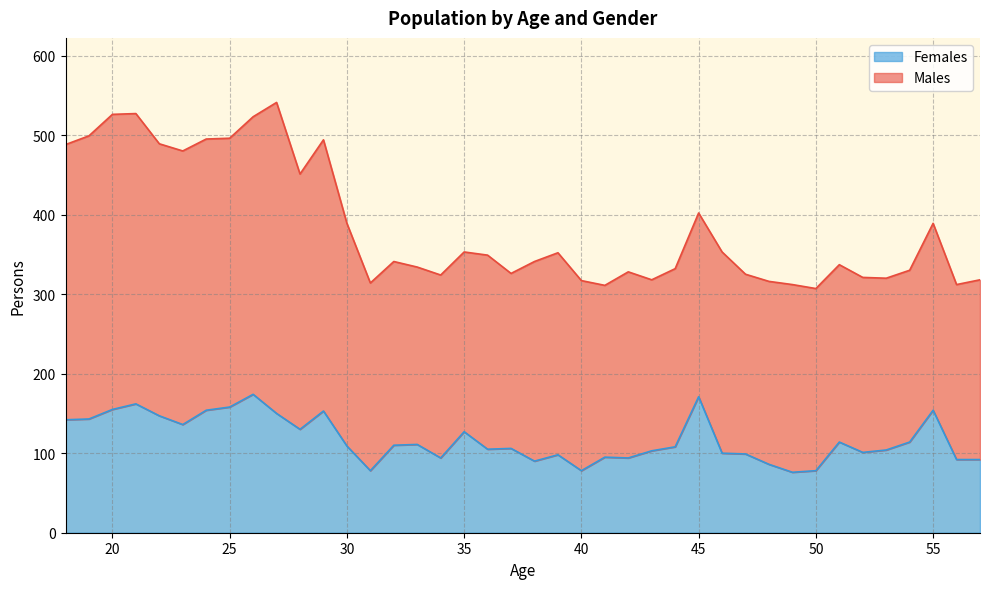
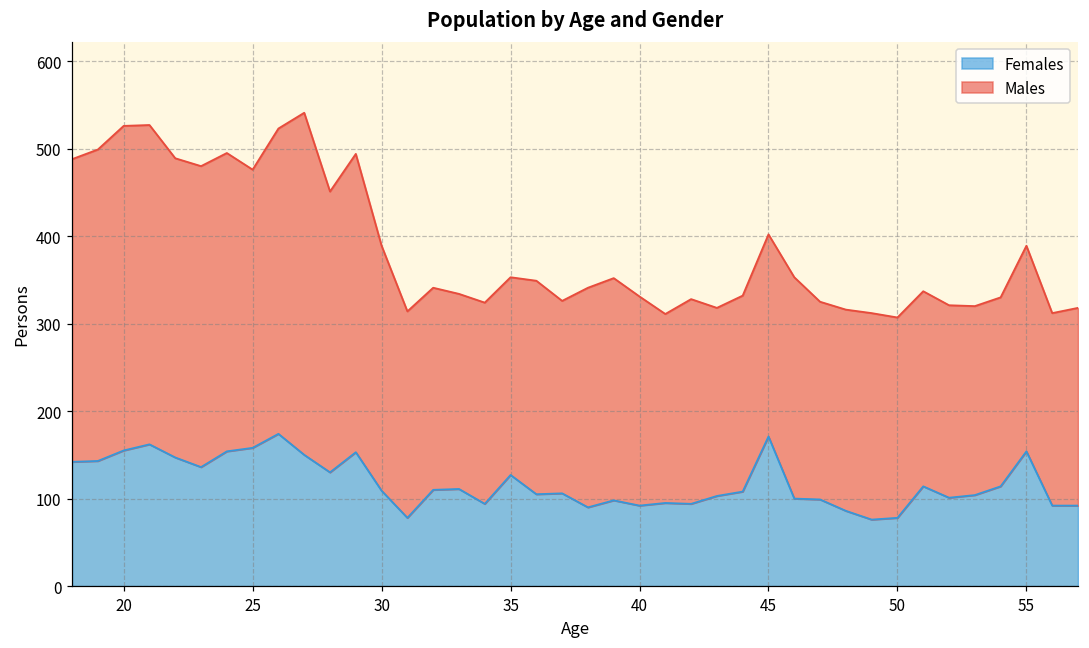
  {
    "Females": {
      "20": 160,
      "25": 160,
      "30": 110,
      "35": 130,
-     "40": 80,
+     "40": 90,
      "45": 170,
      "50": 80,
      "55": 150
    },
    "Males": {
      "20": 370,
-     "25": 340,
+     "25": 320,
      "30": 280,
      "35": 230,
      "40": 240,
      "45": 230,
      "50": 230,
      "55": 240
    }
  }
